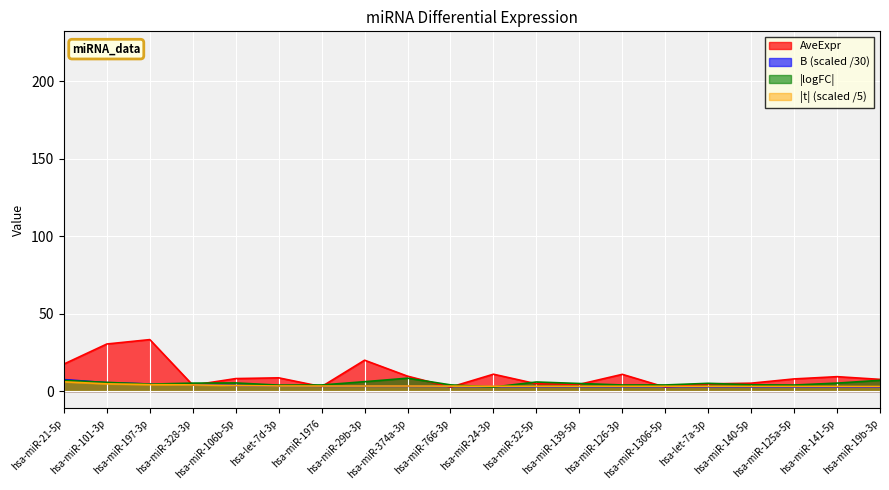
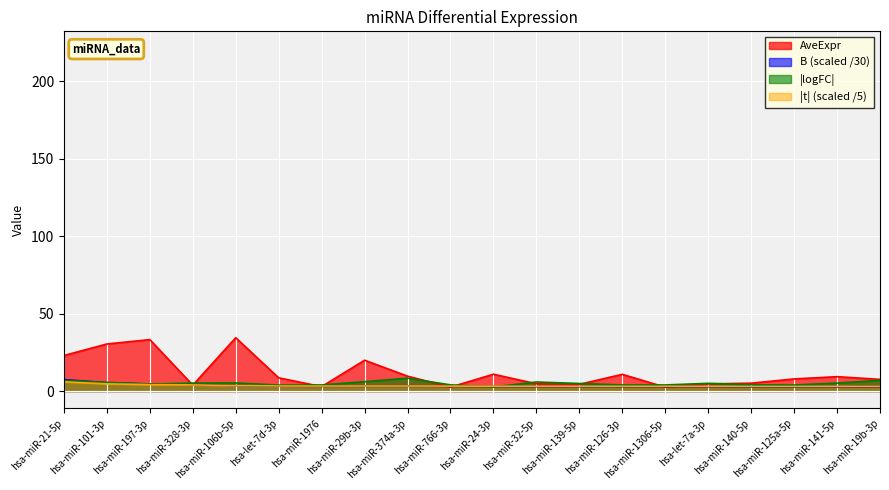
  {
    "AveExpr": {
-     "hsa-miR-21-5p": 17,
+     "hsa-miR-21-5p": 23,
      "hsa-miR-101-3p": 30,
      "hsa-miR-197-3p": 33,
-     "hsa-miR-106b-5p": 8,
+     "hsa-miR-106b-5p": 34,
      "hsa-let-7d-3p": 9,
      "hsa-miR-29b-3p": 20,
      "hsa-miR-24-3p": 11,
      "hsa-miR-126-3p": 11,
      "hsa-miR-125a-5p": 8,
      "hsa-miR-141-5p": 9
    },
    "|logFC|": {
      "hsa-miR-106b-5p": 5,
      "hsa-miR-29b-3p": 6,
      "hsa-miR-141-5p": 5
    }
  }
